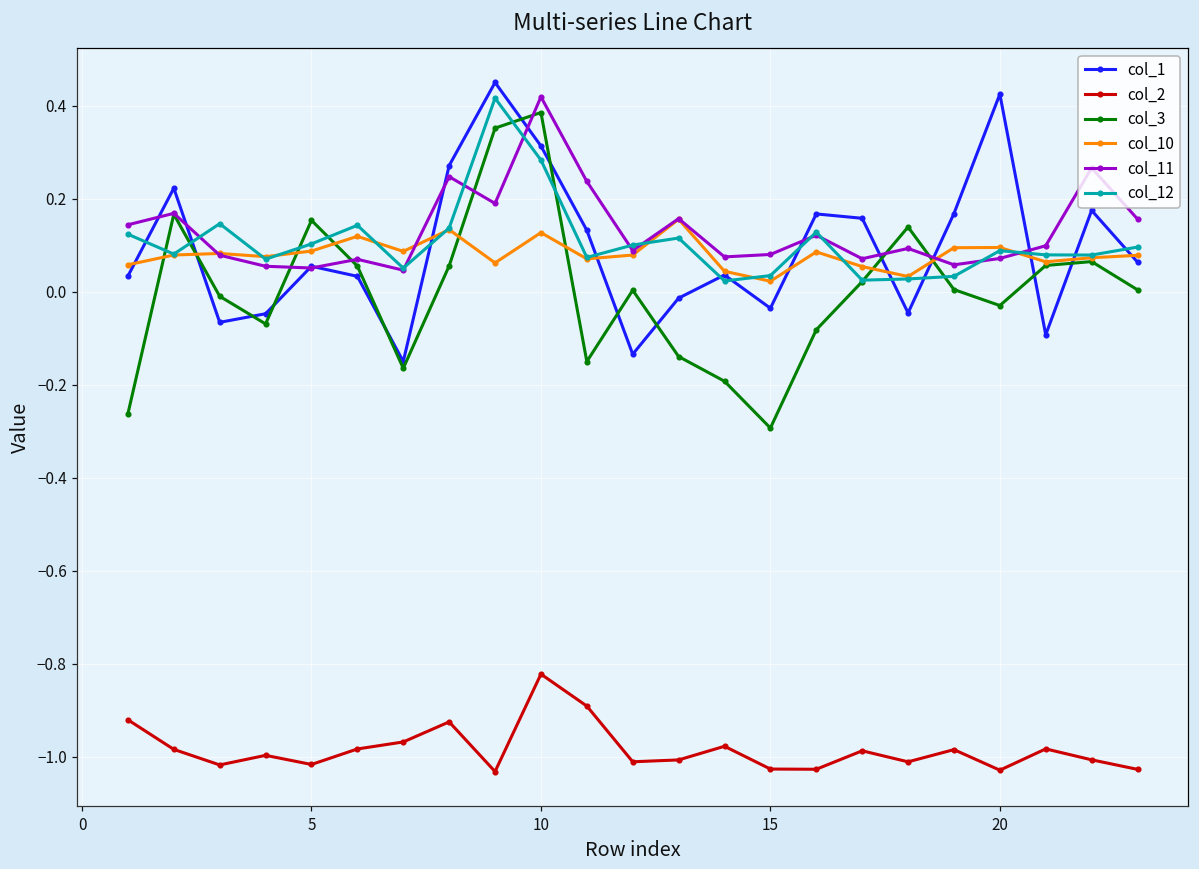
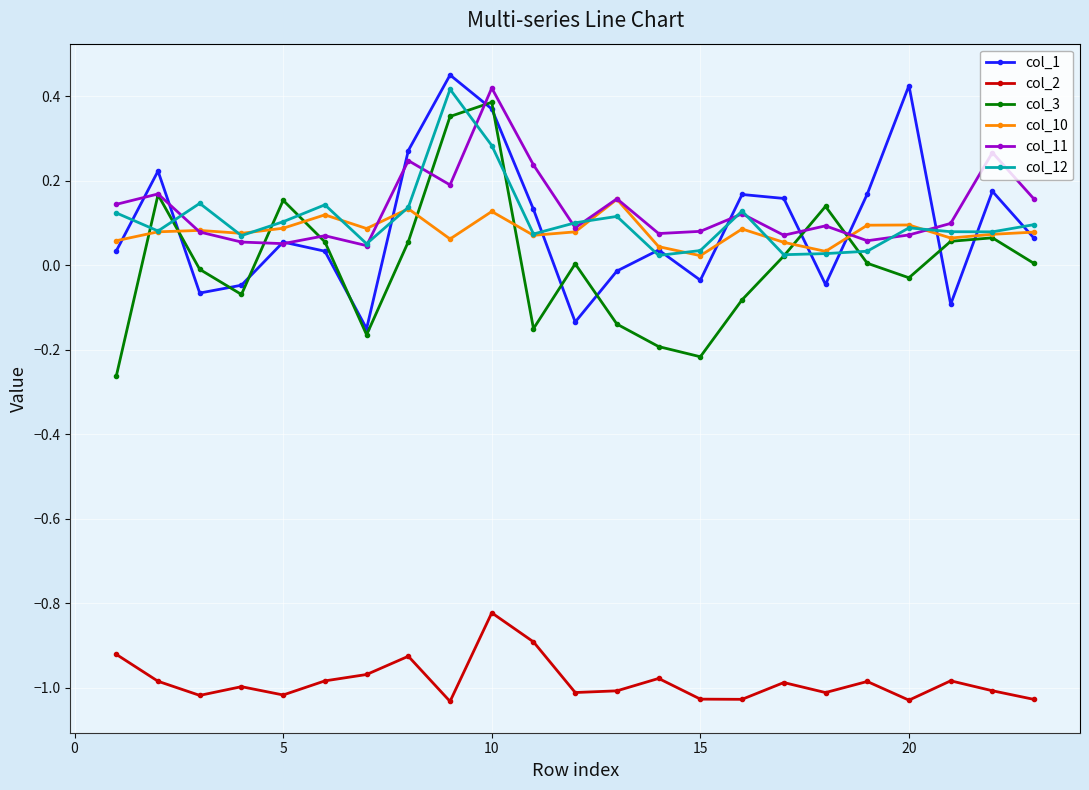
  {
    "col_1": {
-     "10": 0.31,
+     "10": 0.37,
      "15": -0.04,
      "20": 0.43
    },
    "col_2": {
      "5": -1.02,
      "10": -0.82,
      "15": -1.03,
      "20": -1.03
    },
    "col_3": {
      "5": 0.15,
      "10": 0.39,
-     "15": -0.29,
+     "15": -0.22,
      "20": -0.03
    },
    "col_10": {
      "5": 0.09,
      "10": 0.13,
      "15": 0.02,
      "20": 0.10
    },
    "col_11": {
      "10": 0.42,
      "15": 0.08,
      "20": 0.07
    },
    "col_12": {
      "5": 0.10,
      "10": 0.28,
      "15": 0.03,
      "20": 0.09
    }
  }
